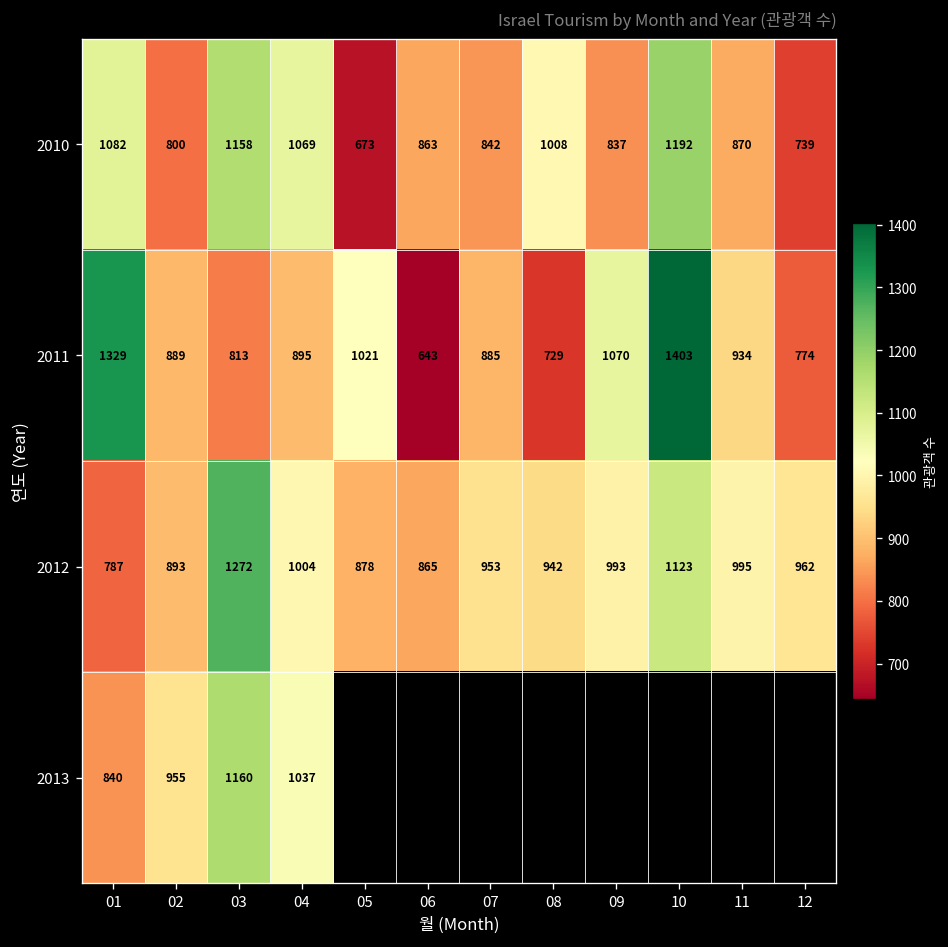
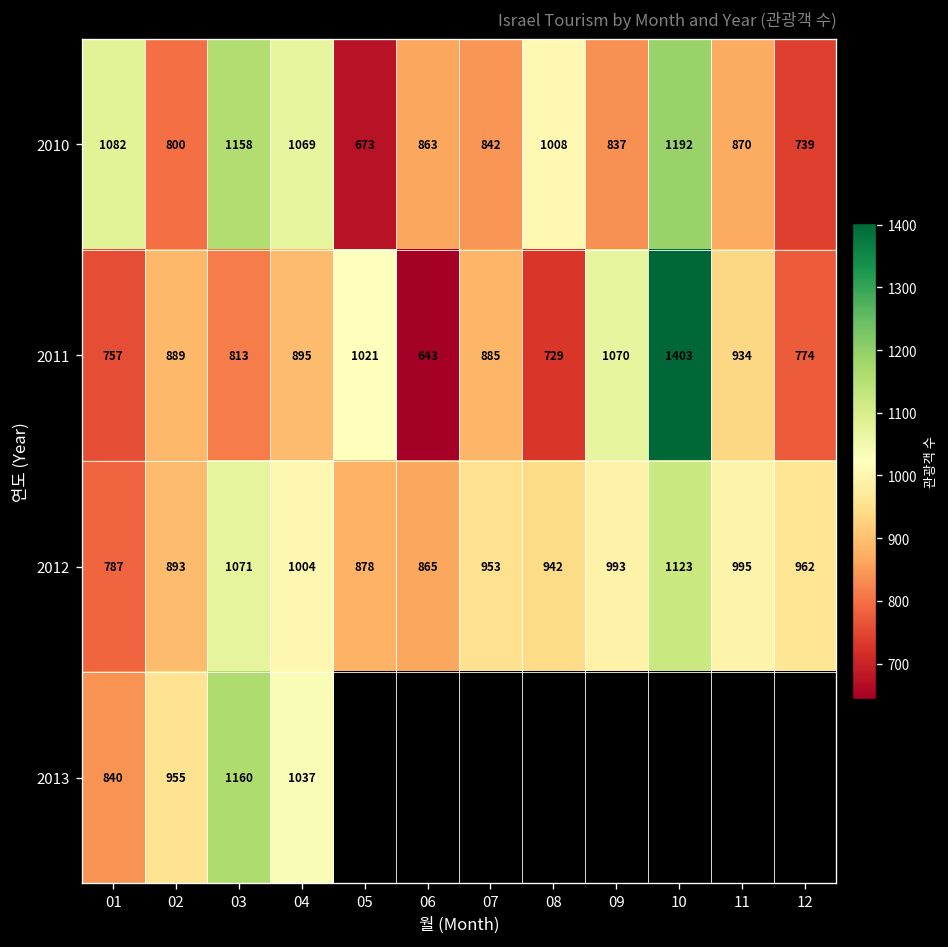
  {
    "2010": {
      "01": 1082,
      "02": 800,
      "03": 1158,
      "04": 1069,
      "05": 673,
      "06": 863,
      "07": 842,
      "08": 1008,
      "09": 837,
      "10": 1192,
      "11": 870,
      "12": 739
    },
    "2011": {
-     "01": 1329,
+     "01": 757,
      "02": 889,
      "03": 813,
      "04": 895,
      "05": 1021,
      "06": 643,
      "07": 885,
      "08": 729,
      "09": 1070,
      "10": 1403,
      "11": 934,
      "12": 774
    },
    "2012": {
      "01": 787,
      "02": 893,
-     "03": 1272,
+     "03": 1071,
      "04": 1004,
      "05": 878,
      "06": 865,
      "07": 953,
      "08": 942,
      "09": 993,
      "10": 1123,
      "11": 995,
      "12": 962
    },
    "2013": {
      "01": 840,
      "02": 955,
      "03": 1160,
      "04": 1037
    }
  }
